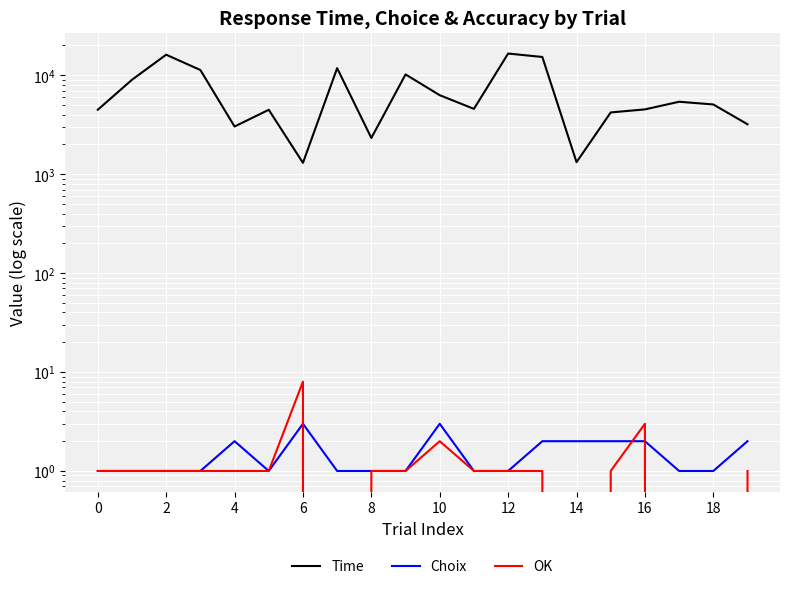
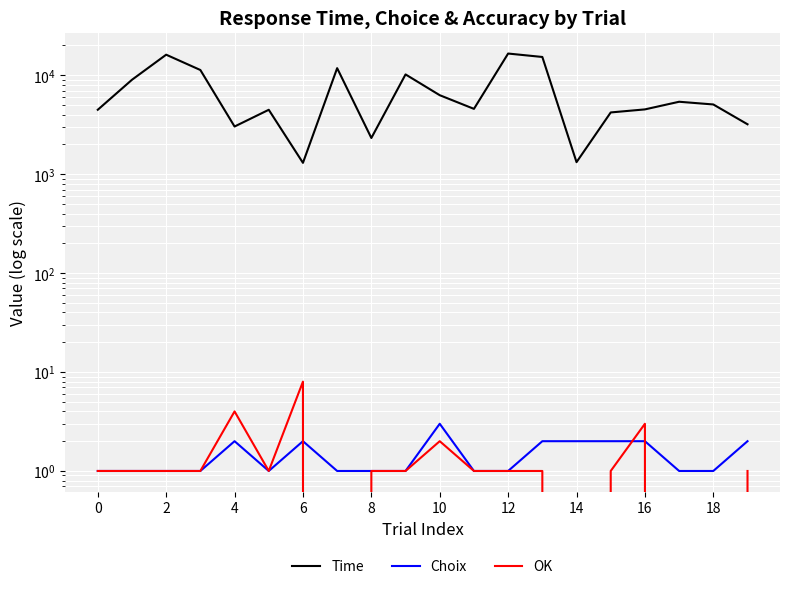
  {
    "Time": {
      "0": 4000,
      "2": 16000,
      "4": 3000,
      "6": 1300,
      "8": 2300,
      "10": 6000,
      "12": 17000,
      "14": 1300,
      "16": 5000,
      "18": 5000
    },
    "Choix": {
      "4": 2,
-     "6": 3,
+     "6": 2,
      "10": 3,
      "14": 2,
      "16": 2,
      "18": 1
    },
    "OK": {
-     "4": 1,
+     "4": 4,
      "6": 8,
      "10": 2,
      "16": 3
    }
  }
